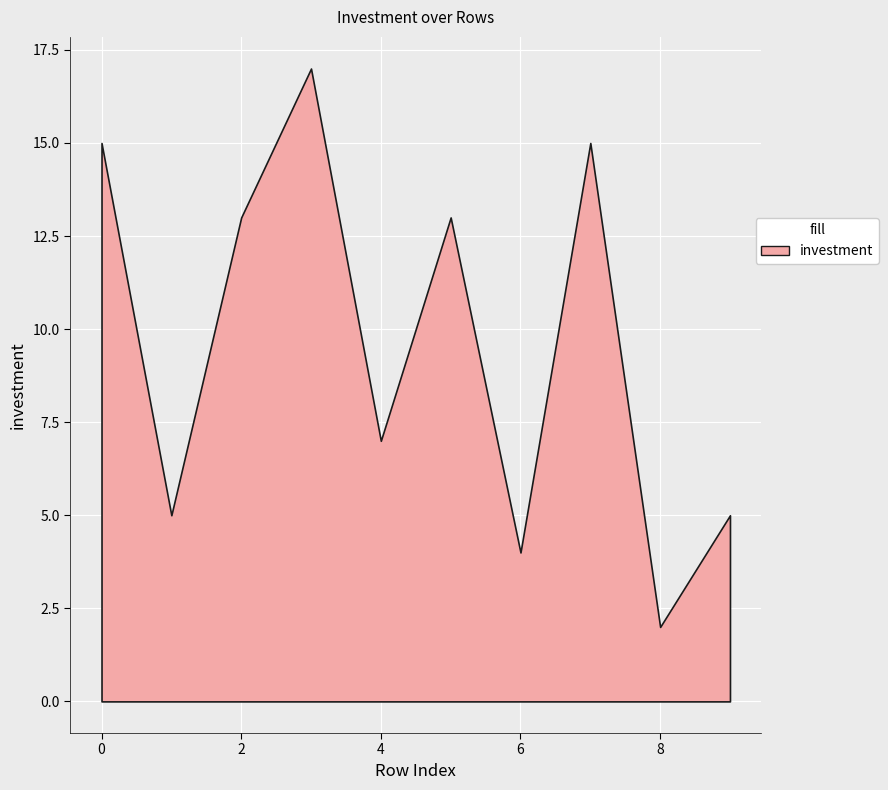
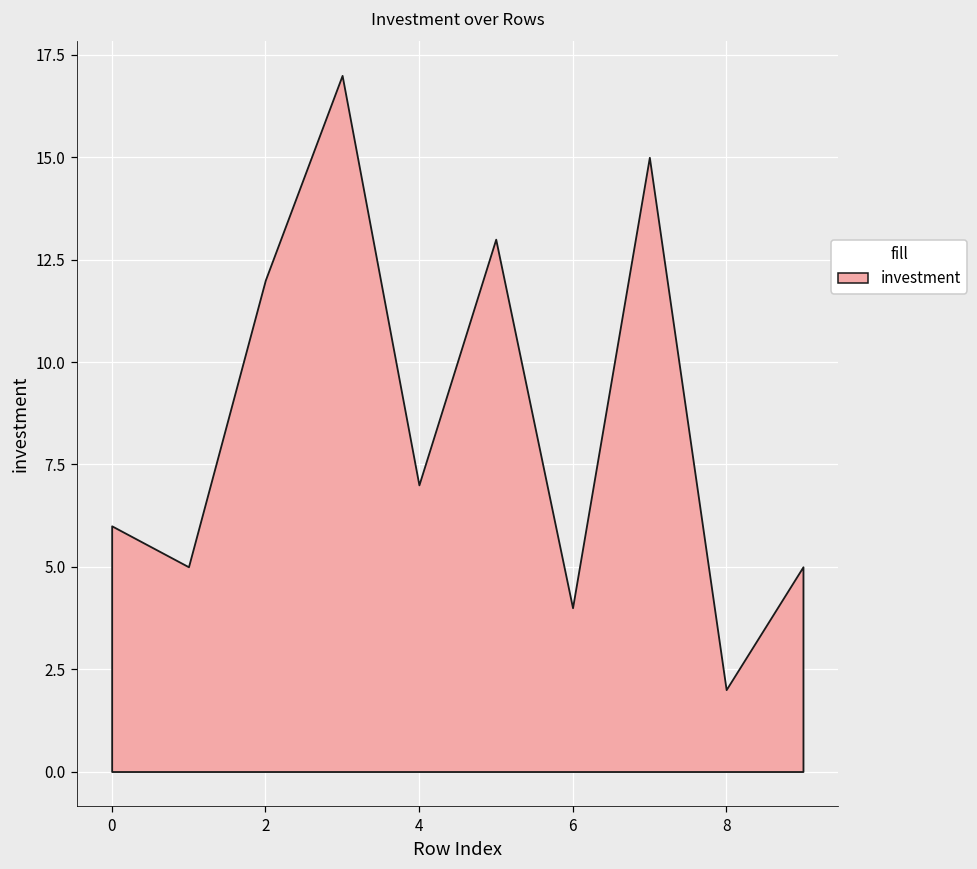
  {
-   "0": 15,
-   "2": 13,
+   "0": 6,
+   "2": 12,
    "4": 7,
    "6": 4,
    "8": 2
  }
